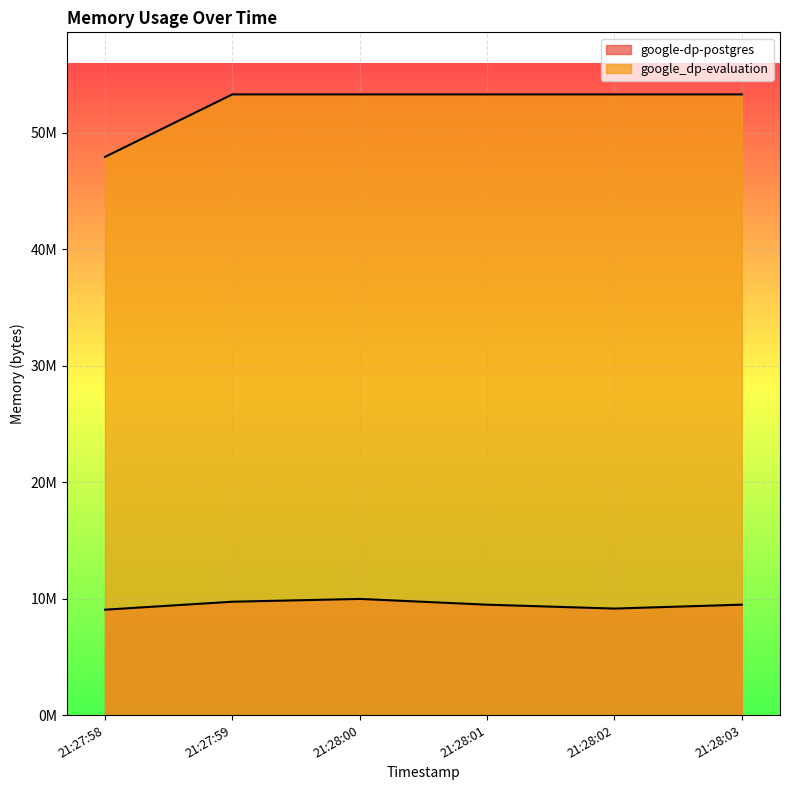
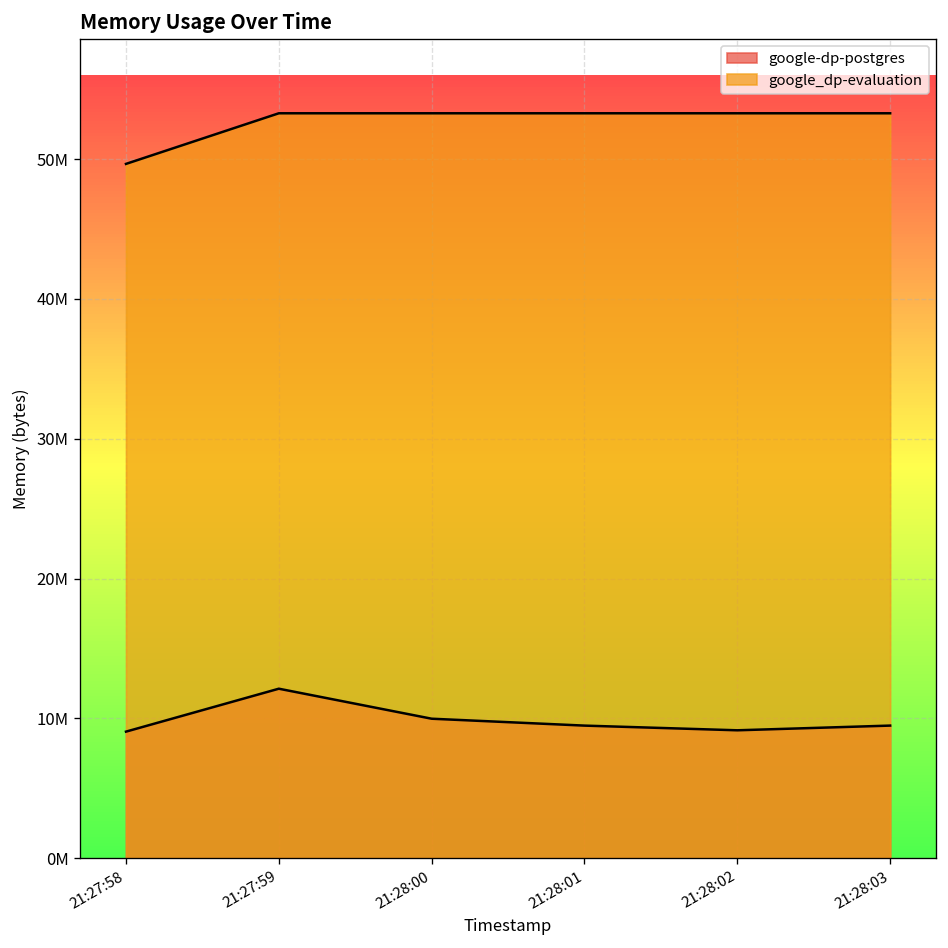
  {
    "google-dp-postgres": {
      "21:27:58": 9000000,
-     "21:27:59": 9700000,
+     "21:27:59": 12100000,
      "21:28:00": 10000000,
      "21:28:01": 9500000,
      "21:28:02": 9100000,
      "21:28:03": 9500000
    },
    "google_dp-evaluation": {
-     "21:27:58": 47900000,
+     "21:27:58": 49700000,
      "21:27:59": 53300000,
      "21:28:00": 53300000,
      "21:28:01": 53300000,
      "21:28:02": 53300000,
      "21:28:03": 53300000
    }
  }
